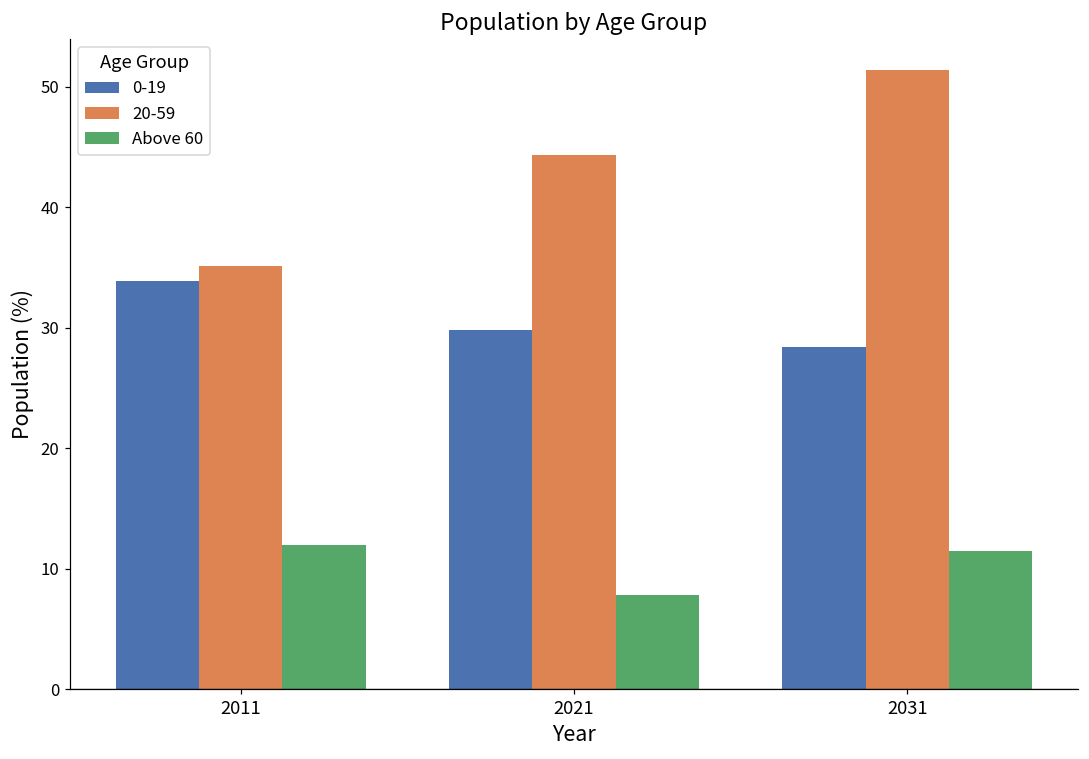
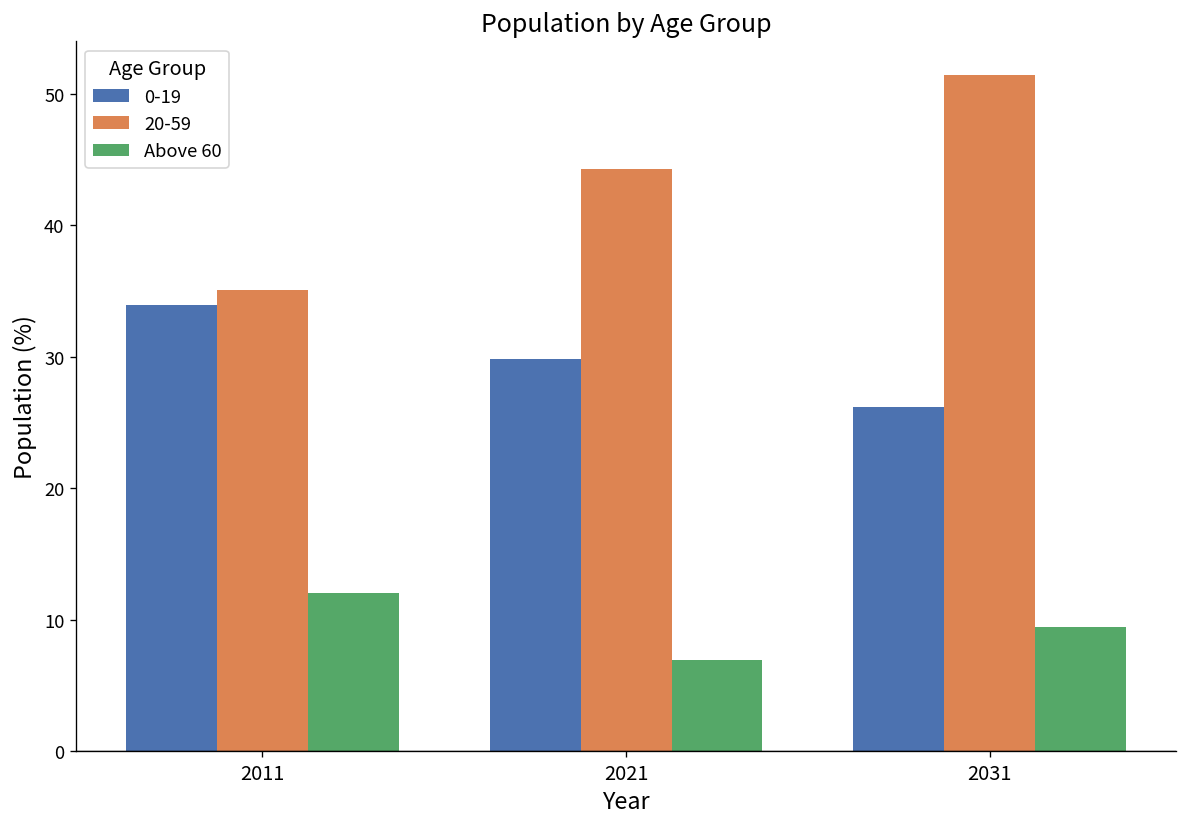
  {
    "0-19": {
      "2011": 33.9,
      "2021": 29.8,
-     "2031": 28.4
+     "2031": 26.2
    },
    "20-59": {
      "2011": 35.1,
      "2021": 44.3,
      "2031": 51.4
    },
    "Above 60": {
      "2011": 12.0,
-     "2021": 7.8,
-     "2031": 11.5
+     "2021": 6.9,
+     "2031": 9.4
    }
  }
